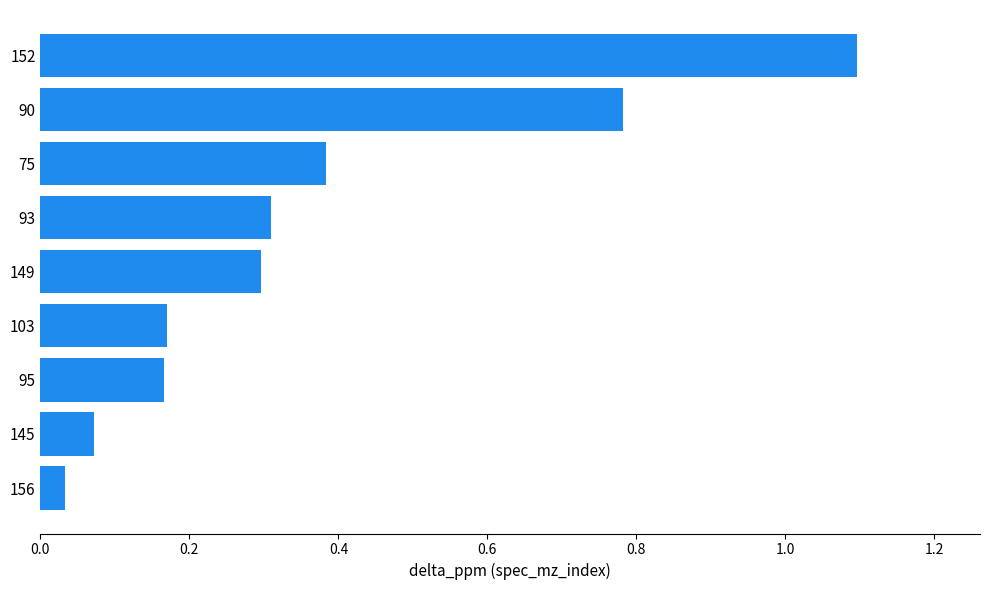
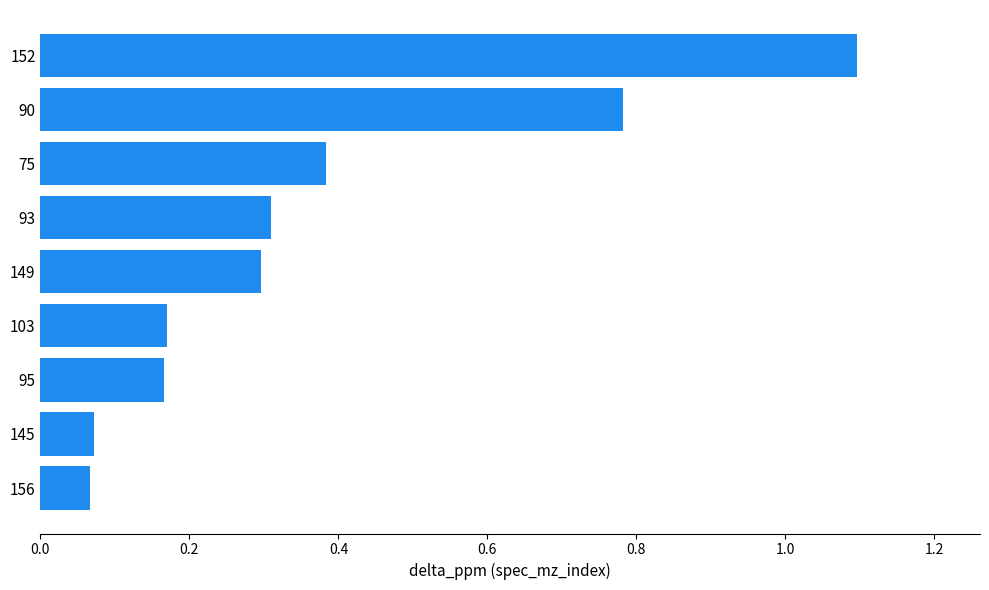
  {
    "152": 1.10,
    "90": 0.78,
    "75": 0.38,
    "93": 0.31,
    "149": 0.30,
    "103": 0.17,
    "95": 0.17,
    "145": 0.07,
-   "156": 0.03
+   "156": 0.07
  }
